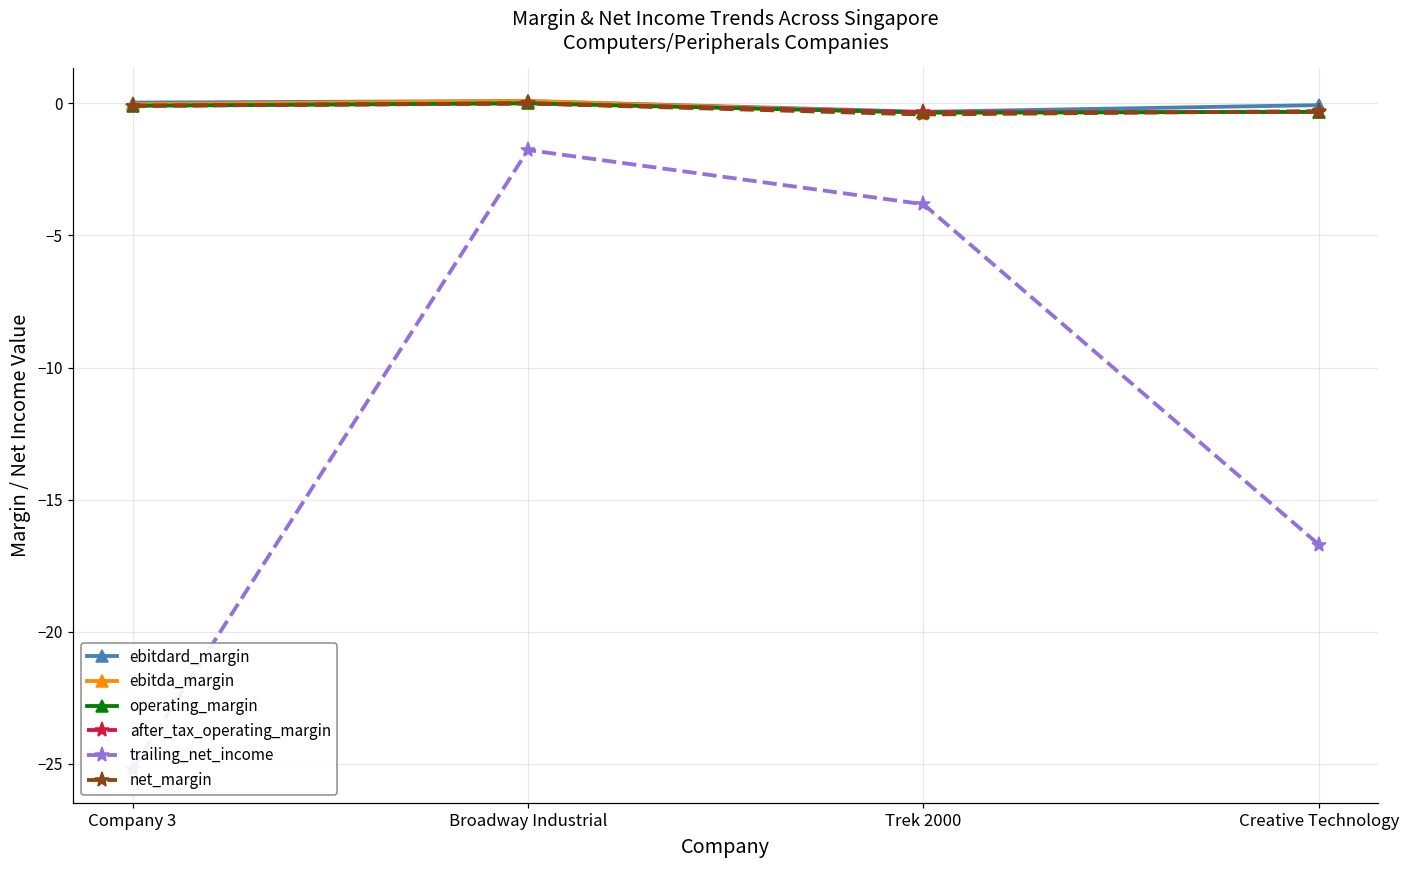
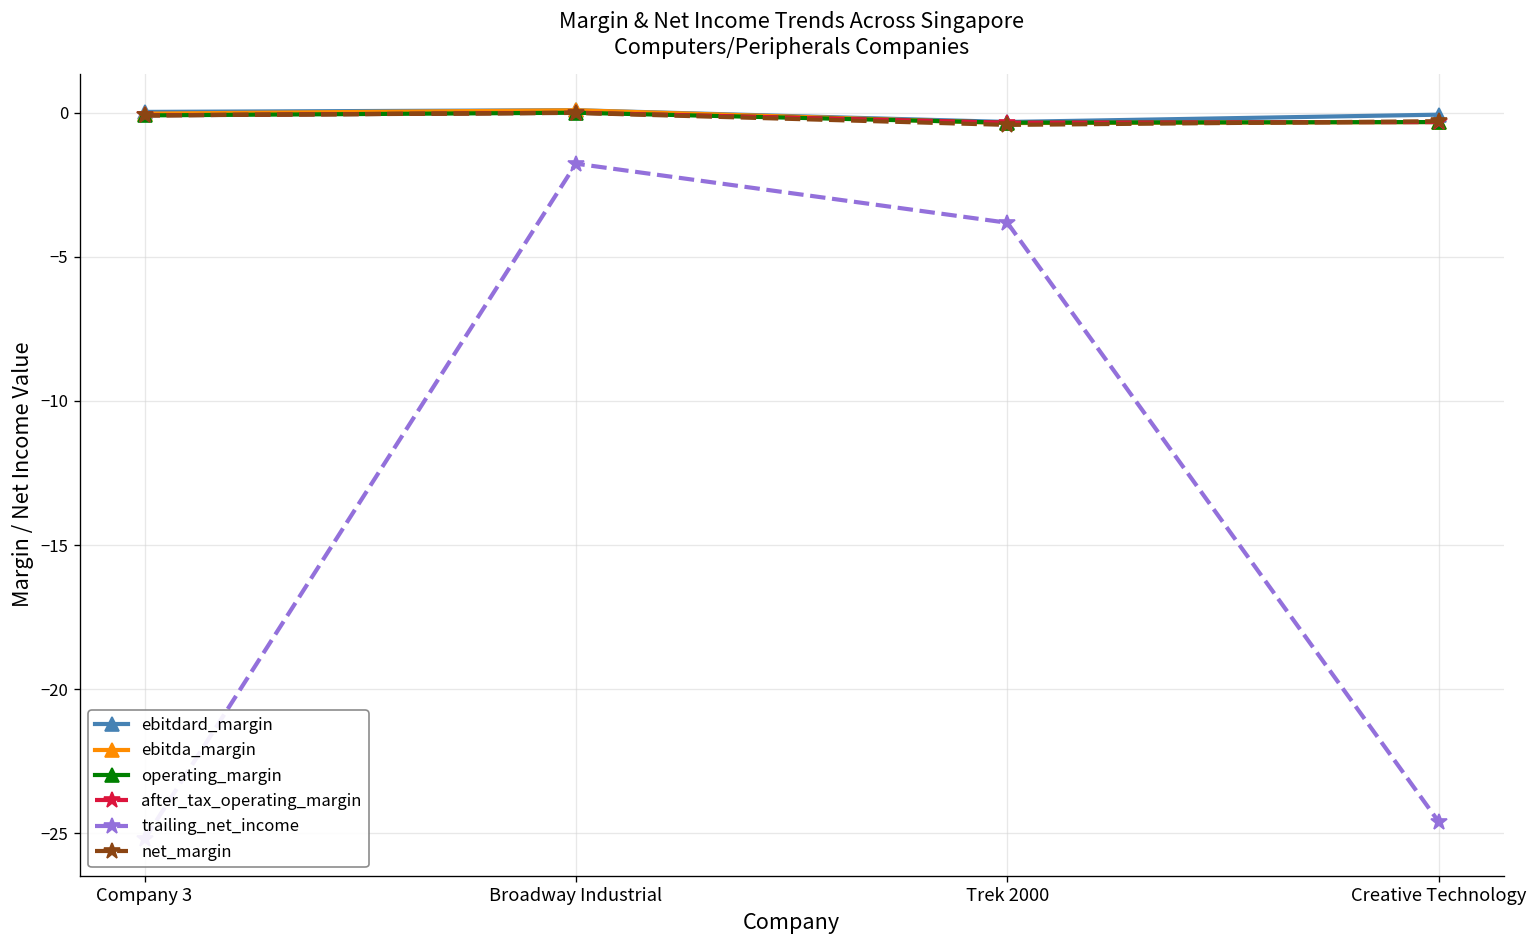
  {
    "ebitdard_margin": {
      "Creative Technology": -0.1
    },
    "trailing_net_income": {
      "Broadway Industrial": -1.8,
      "Trek 2000": -3.8,
-     "Creative Technology": -16.7
+     "Creative Technology": -24.6
    }
  }
